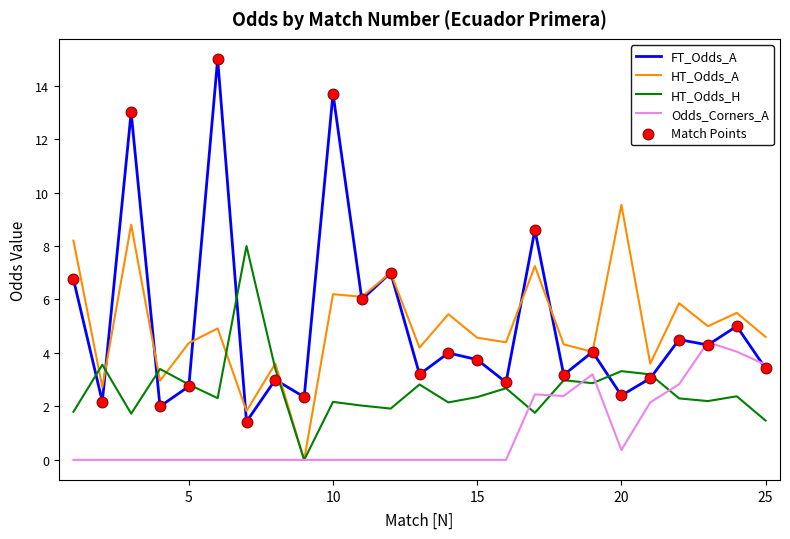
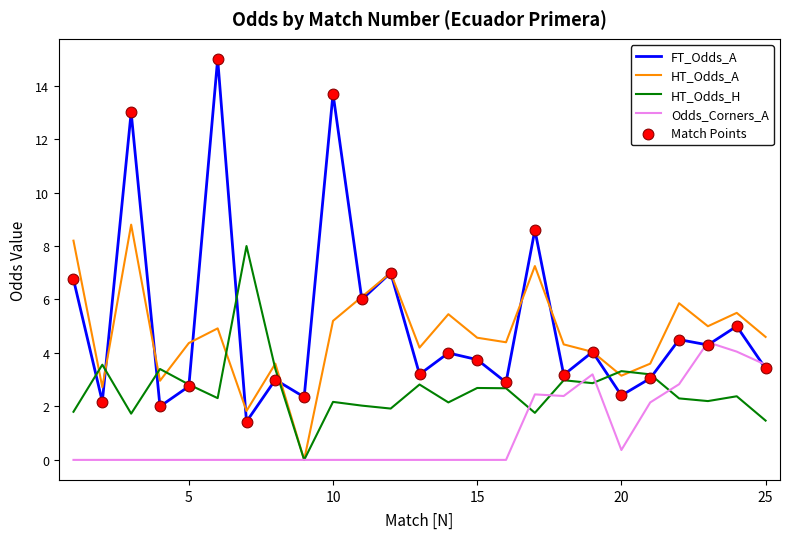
  {
    "Match Points": {
      "10": 13.7,
      "15": 3.8,
      "20": 2.4,
      "25": 3.4
    },
    "HT_Odds_A": {
      "5": 4.4,
-     "10": 6.2,
+     "10": 5.2,
      "15": 4.6,
-     "20": 9.5,
+     "20": 3.2,
      "25": 4.6
    },
    "HT_Odds_H": {
      "10": 2.2,
-     "15": 2.4,
+     "15": 2.7,
      "20": 3.3,
      "25": 1.5
    },
    "Odds_Corners_A": {
      "5": 0.0,
      "10": 0.0,
      "15": 0.0,
      "20": 0.4,
      "25": 3.6
    }
  }
